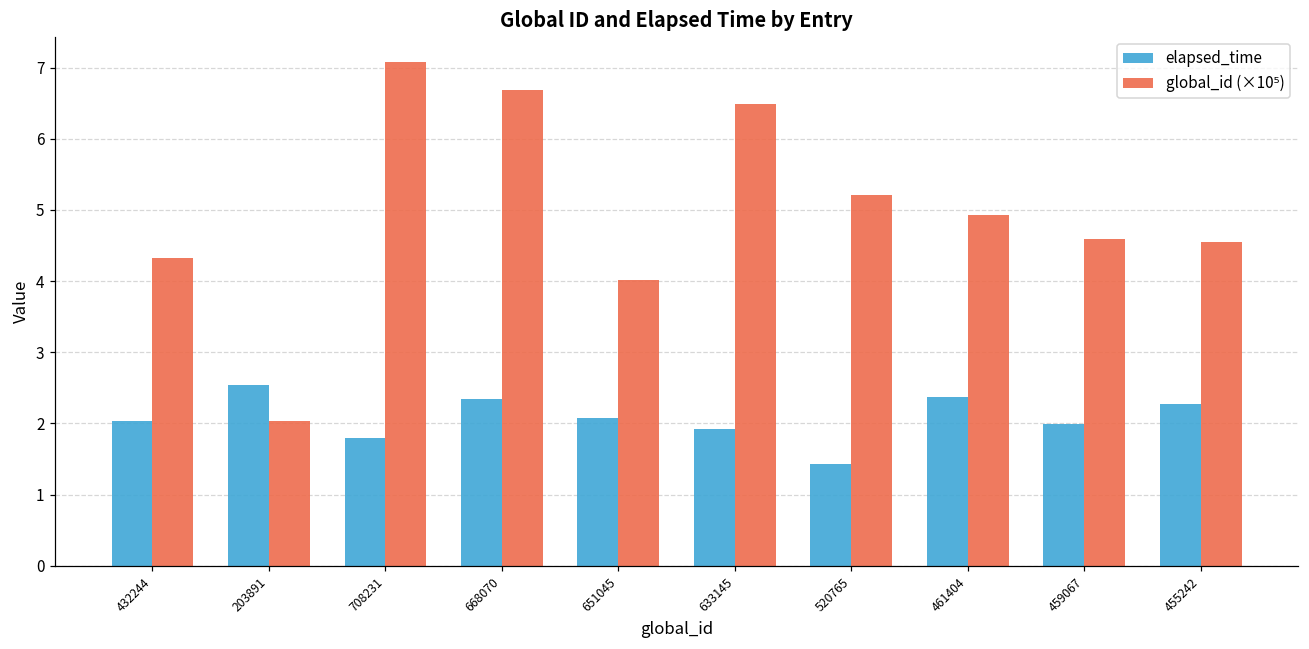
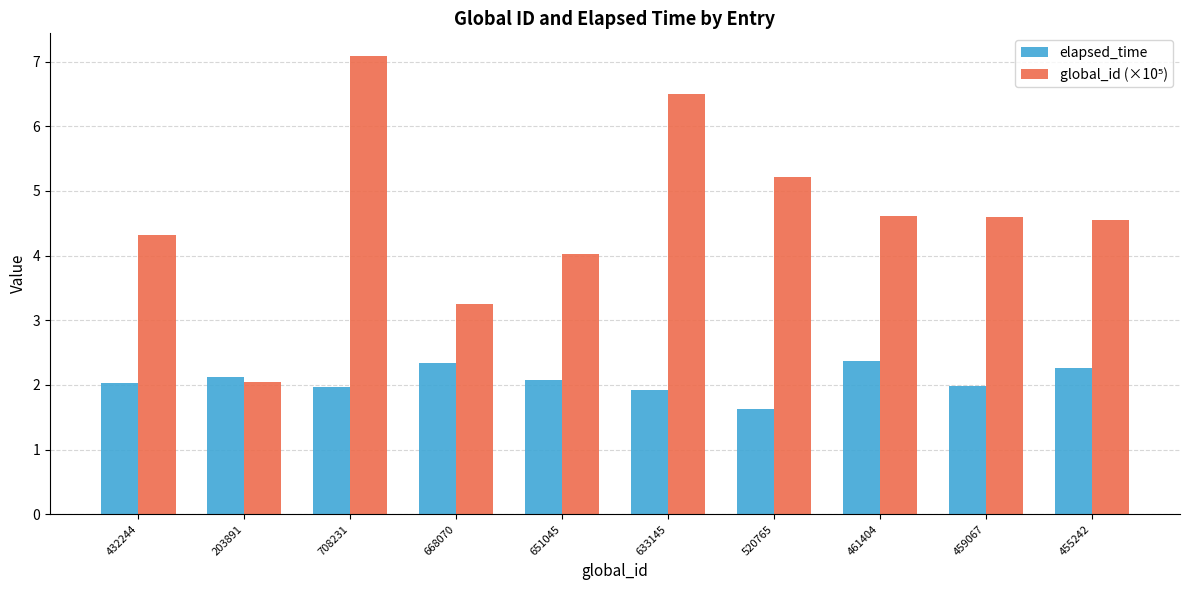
  {
    "elapsed_time": {
      "432244": 2.0,
-     "203891": 2.5,
-     "708231": 1.8,
+     "203891": 2.1,
+     "708231": 2.0,
      "668070": 2.3,
      "651045": 2.1,
      "633145": 1.9,
-     "520765": 1.4,
+     "520765": 1.6,
      "461404": 2.4,
      "459067": 2.0,
      "455242": 2.3
    },
    "global_id (×10⁵)": {
      "432244": 4.3,
      "203891": 2.0,
      "708231": 7.1,
-     "668070": 6.7,
+     "668070": 3.3,
      "651045": 4.0,
      "633145": 6.5,
      "520765": 5.2,
-     "461404": 4.9,
+     "461404": 4.6,
      "459067": 4.6,
      "455242": 4.6
    }
  }
